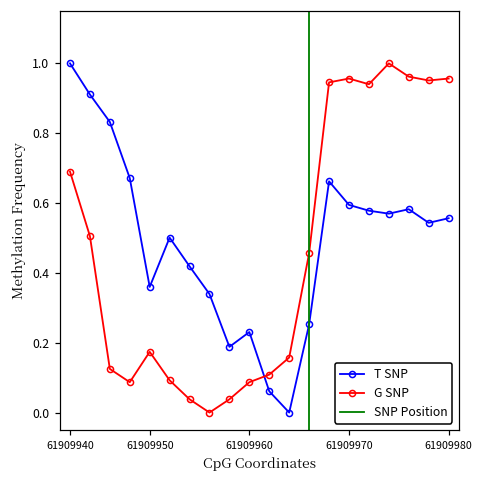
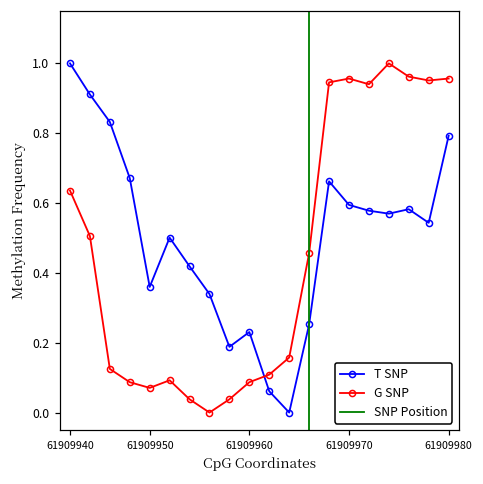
  {
    "T SNP": {
      "61909940": 1.00,
      "61909950": 0.36,
      "61909960": 0.23,
      "61909970": 0.59,
-     "61909980": 0.56
+     "61909980": 0.79
    },
    "G SNP": {
-     "61909940": 0.69,
-     "61909950": 0.17,
+     "61909940": 0.64,
+     "61909950": 0.07,
      "61909960": 0.09,
      "61909970": 0.96,
      "61909980": 0.96
    }
  }
